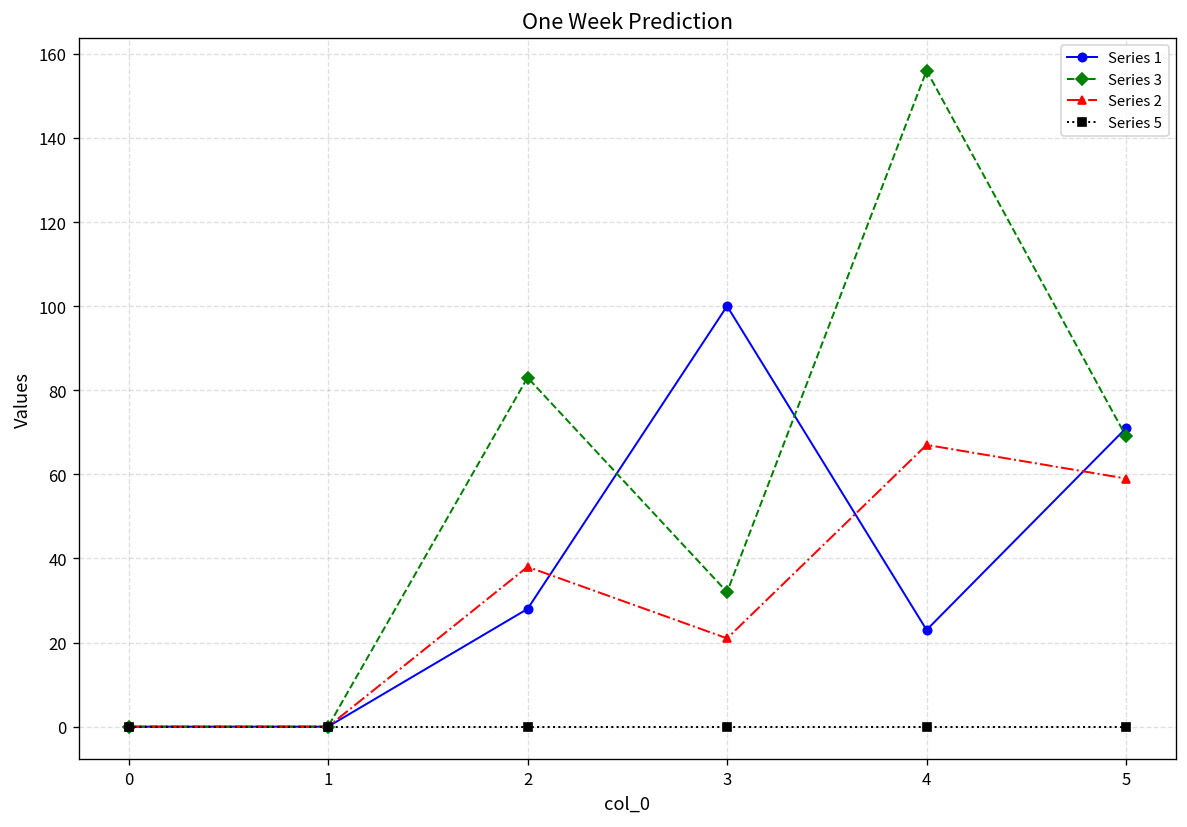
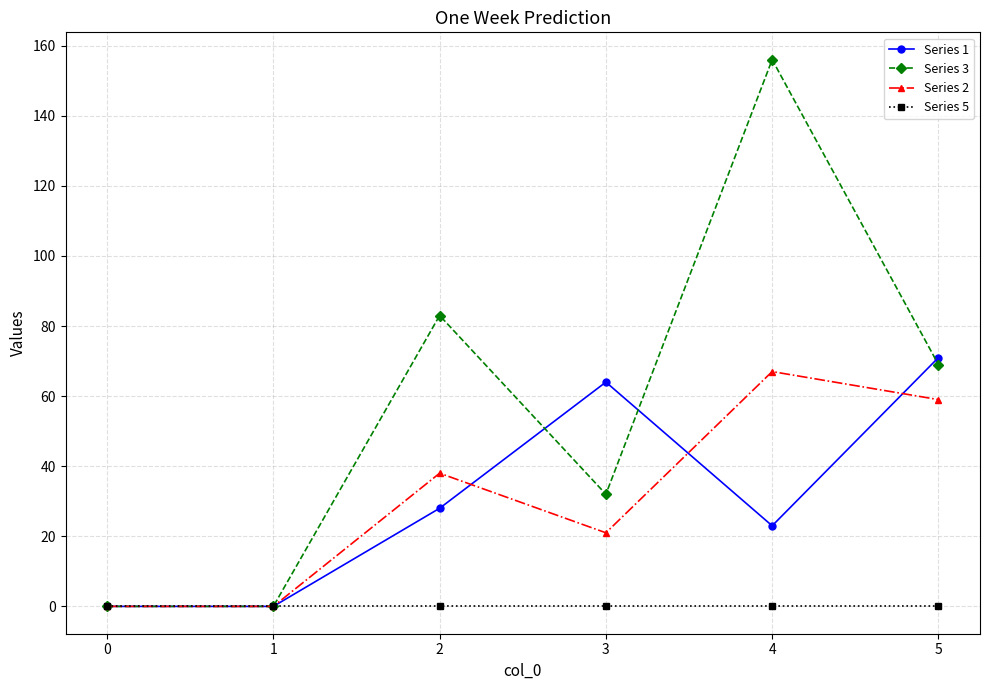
  {
    "Series 1": {
      "2": 28,
-     "3": 100,
+     "3": 64,
      "4": 23,
      "5": 71
    },
    "Series 3": {
      "2": 83,
      "3": 32,
      "4": 156,
      "5": 69
    },
    "Series 2": {
      "2": 38,
      "3": 21,
      "4": 67,
      "5": 59
    },
    "Series 5": {
      "2": 0,
      "3": 0,
      "4": 0,
      "5": 0
    }
  }
